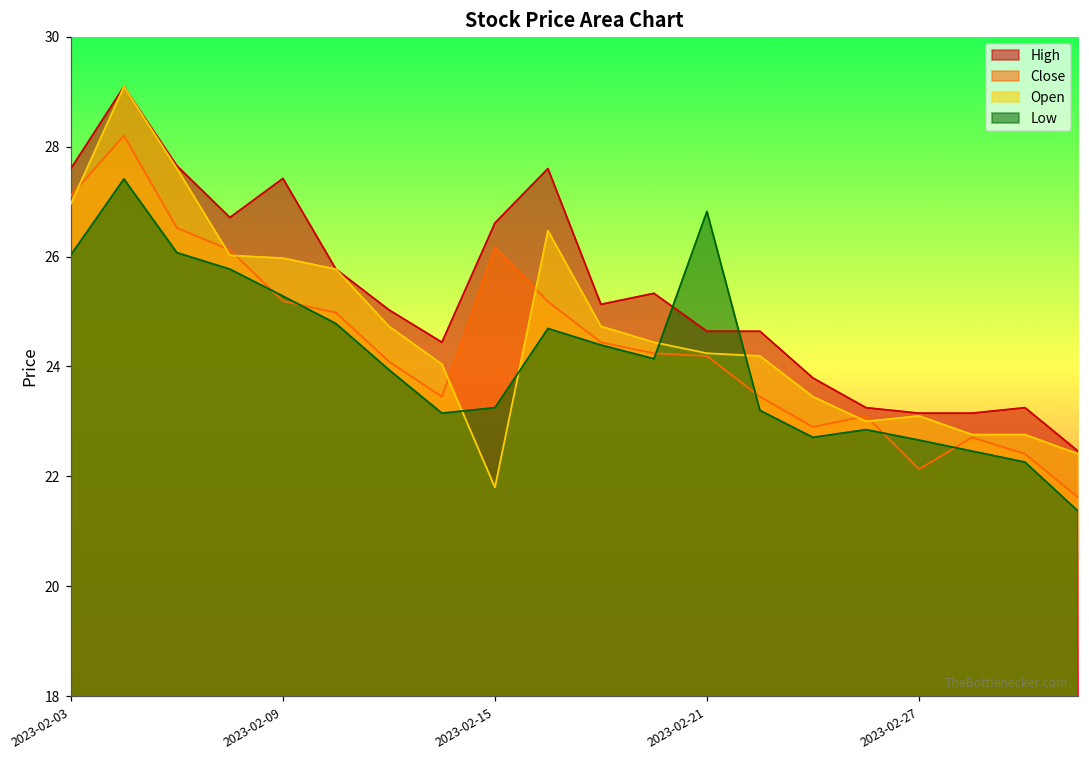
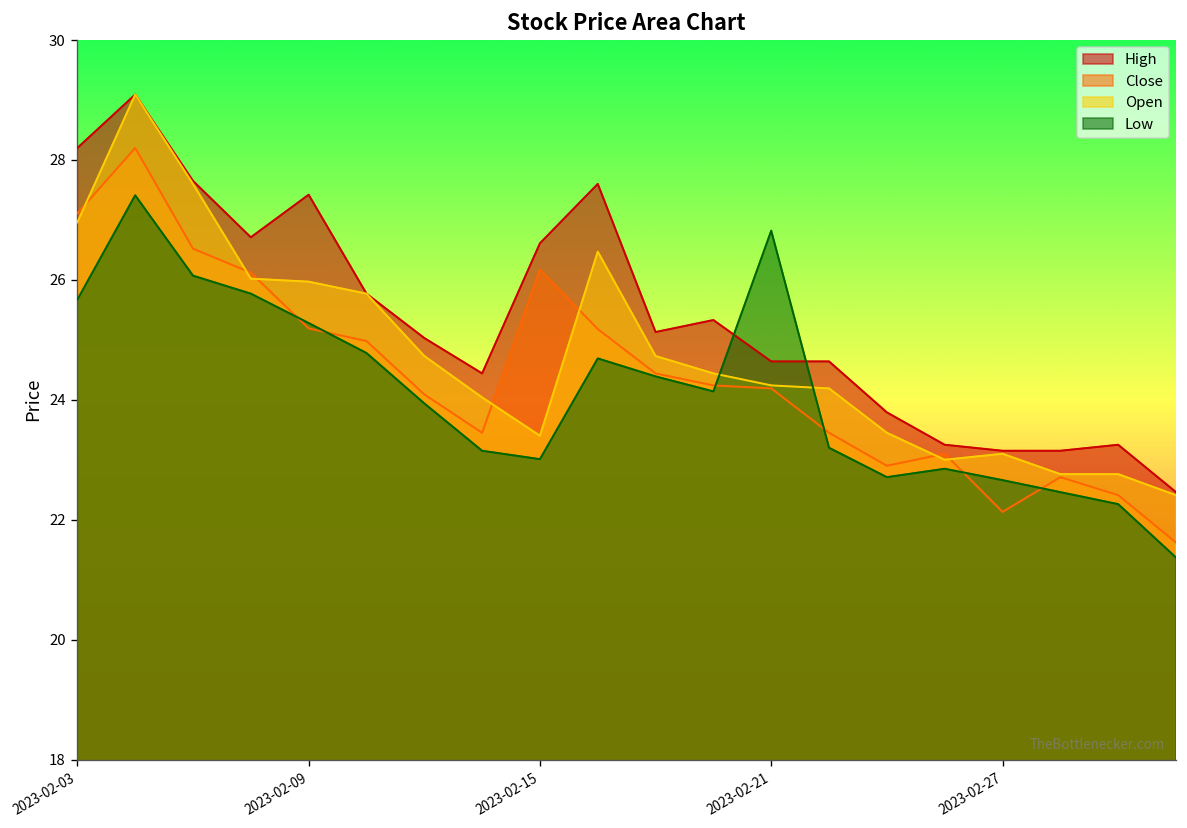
  {
    "High": {
-     "2023-02-03": 27.6,
+     "2023-02-03": 28.2,
      "2023-02-09": 27.4,
      "2023-02-15": 26.6,
      "2023-02-21": 24.6
    },
    "Close": {
      "2023-02-03": 27.1,
      "2023-02-09": 25.2,
      "2023-02-15": 26.2,
      "2023-02-27": 22.1
    },
    "Open": {
      "2023-02-03": 27.0,
      "2023-02-09": 26.0,
-     "2023-02-15": 21.8
+     "2023-02-15": 23.4
    },
    "Low": {
-     "2023-02-03": 26.0,
+     "2023-02-03": 25.7,
      "2023-02-09": 25.3,
-     "2023-02-15": 23.3,
+     "2023-02-15": 23.0,
      "2023-02-21": 26.8,
      "2023-02-27": 22.7
    }
  }
